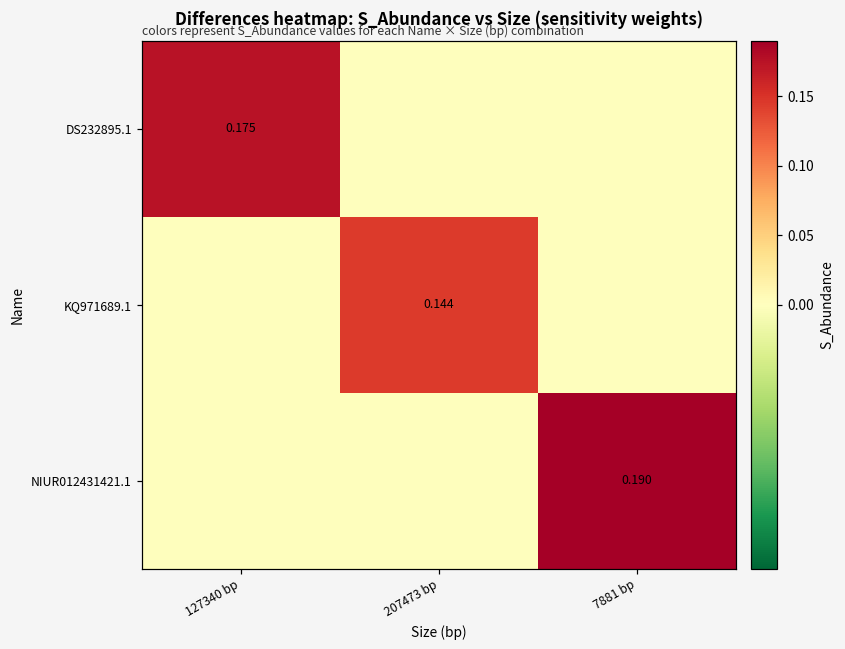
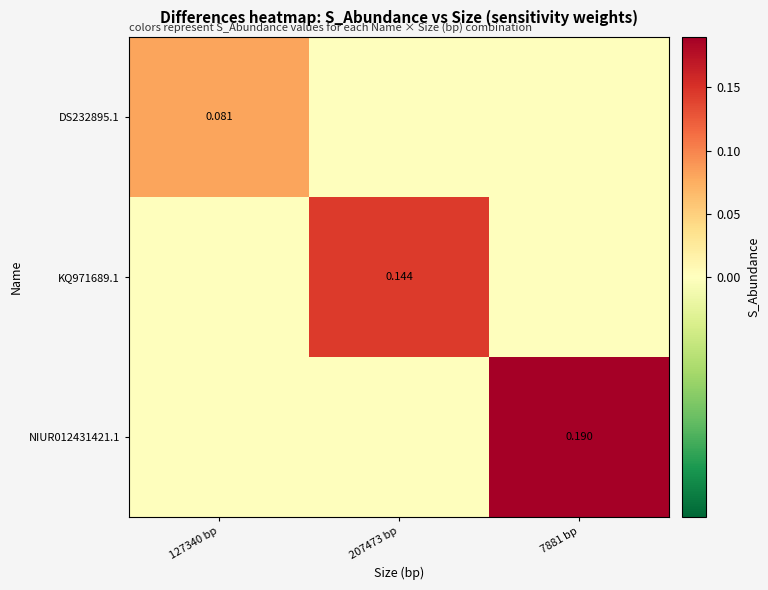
  {
    "DS232895.1": {
-     "127340 bp": 0.175
+     "127340 bp": 0.081
    },
    "KQ971689.1": {
      "207473 bp": 0.144
    },
    "NIUR012431421.1": {
      "7881 bp": 0.190
    }
  }
